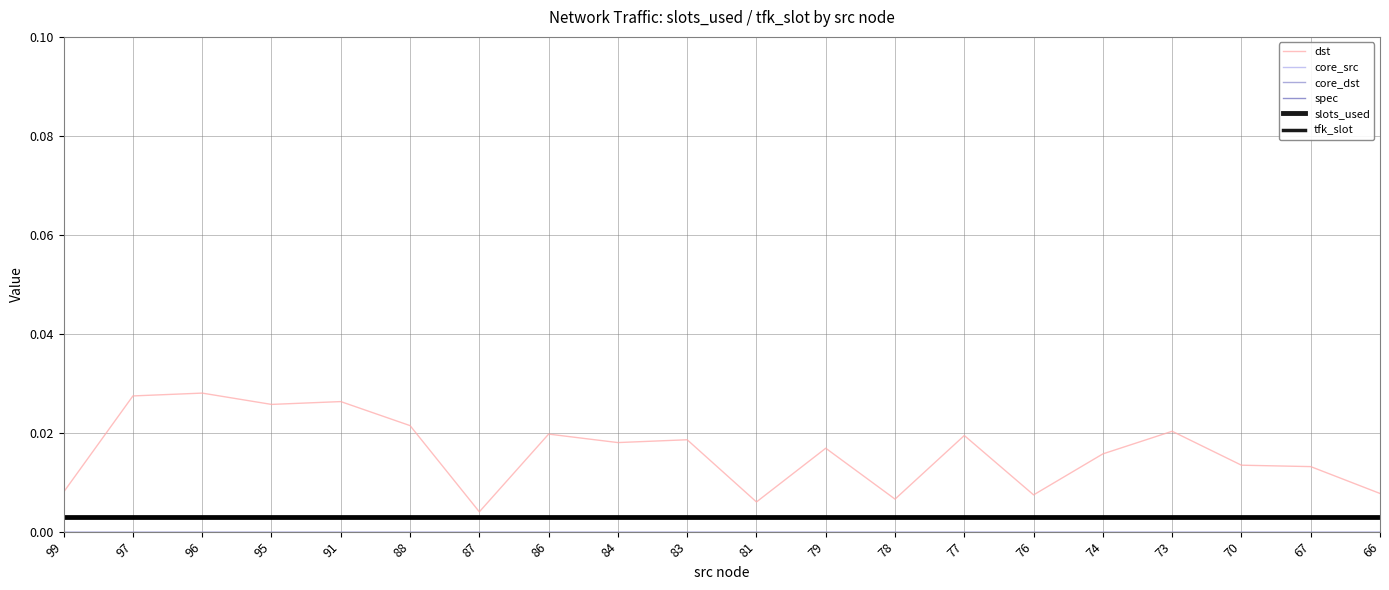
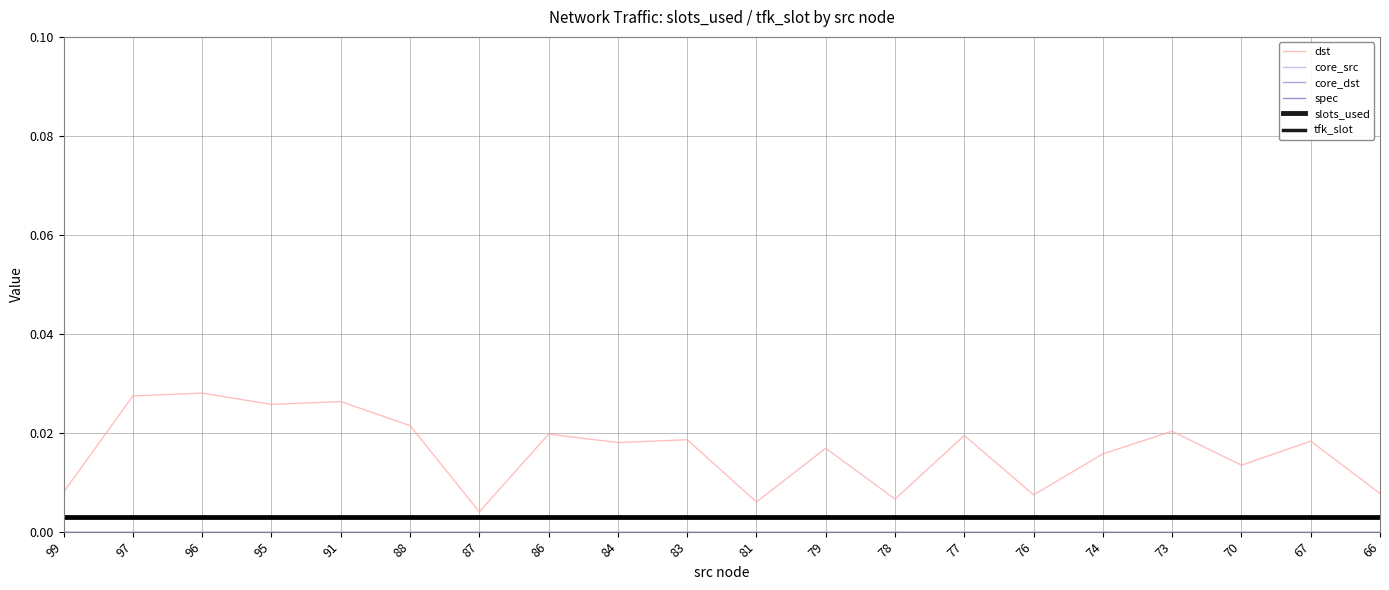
  {
    "dst": {
      "99": 0.008,
      "97": 0.027,
      "96": 0.028,
      "95": 0.026,
      "91": 0.026,
      "88": 0.021,
      "87": 0.004,
      "86": 0.020,
      "84": 0.018,
      "83": 0.019,
      "81": 0.006,
      "79": 0.017,
      "78": 0.007,
      "77": 0.019,
      "76": 0.007,
      "74": 0.016,
      "73": 0.020,
      "70": 0.013,
-     "67": 0.013,
+     "67": 0.018,
      "66": 0.008
    },
    "spec": {
      "99": 0.000,
      "97": 0.000,
      "96": 0.000,
      "95": 0.000,
      "91": 0.000,
      "88": 0.000,
      "87": 0.000,
      "86": 0.000,
      "84": 0.000,
      "83": 0.000,
      "81": 0.000,
      "79": 0.000,
      "78": 0.000,
      "77": 0.000,
      "76": 0.000,
      "74": 0.000,
      "73": 0.000,
      "70": 0.000,
      "67": 0.000,
      "66": 0.000
    },
    "tfk_slot": {
      "99": 0.003,
      "97": 0.003,
      "96": 0.003,
      "95": 0.003,
      "91": 0.003,
      "88": 0.003,
      "87": 0.003,
      "86": 0.003,
      "84": 0.003,
      "83": 0.003,
      "81": 0.003,
      "79": 0.003,
      "78": 0.003,
      "77": 0.003,
      "76": 0.003,
      "74": 0.003,
      "73": 0.003,
      "70": 0.003,
      "67": 0.003,
      "66": 0.003
    }
  }
